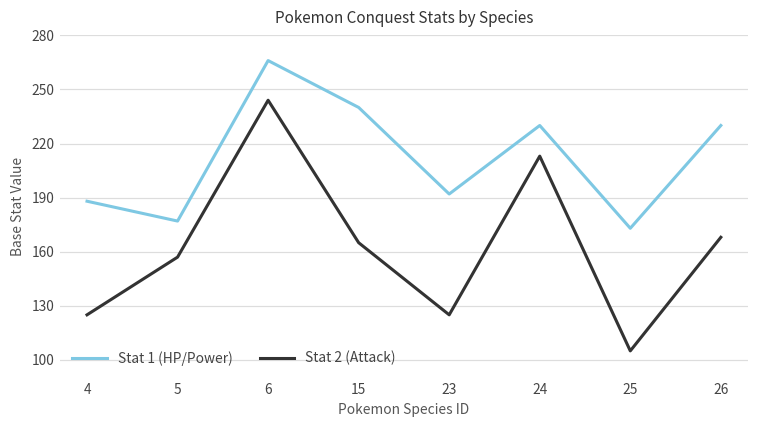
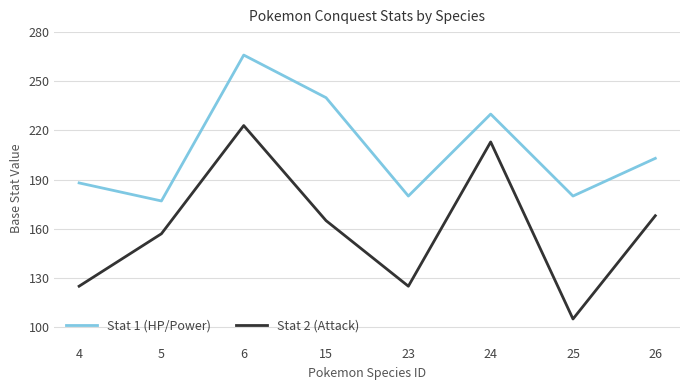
  {
    "Stat 1 (HP/Power)": {
      "4": 188,
      "5": 177,
      "6": 266,
      "15": 240,
-     "23": 192,
+     "23": 180,
      "24": 230,
-     "25": 173,
-     "26": 230
+     "25": 180,
+     "26": 203
    },
    "Stat 2 (Attack)": {
      "4": 125,
      "5": 157,
-     "6": 244,
+     "6": 223,
      "15": 165,
      "23": 125,
      "24": 213,
      "25": 105,
      "26": 168
    }
  }
